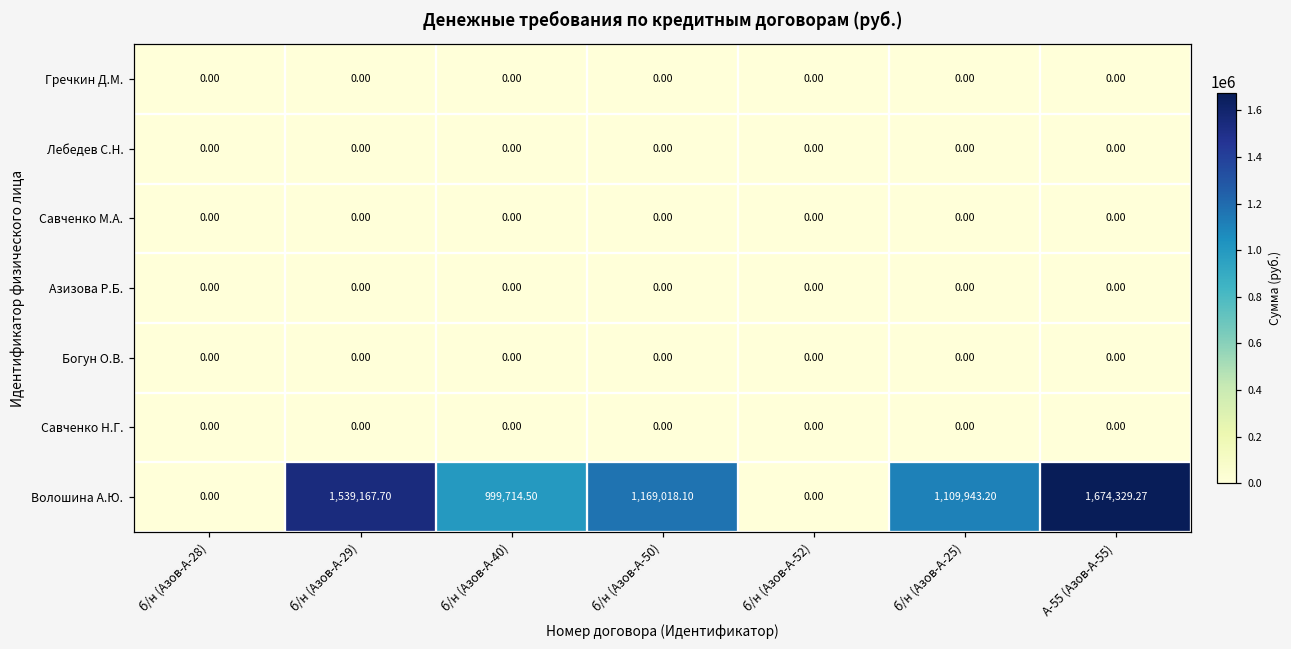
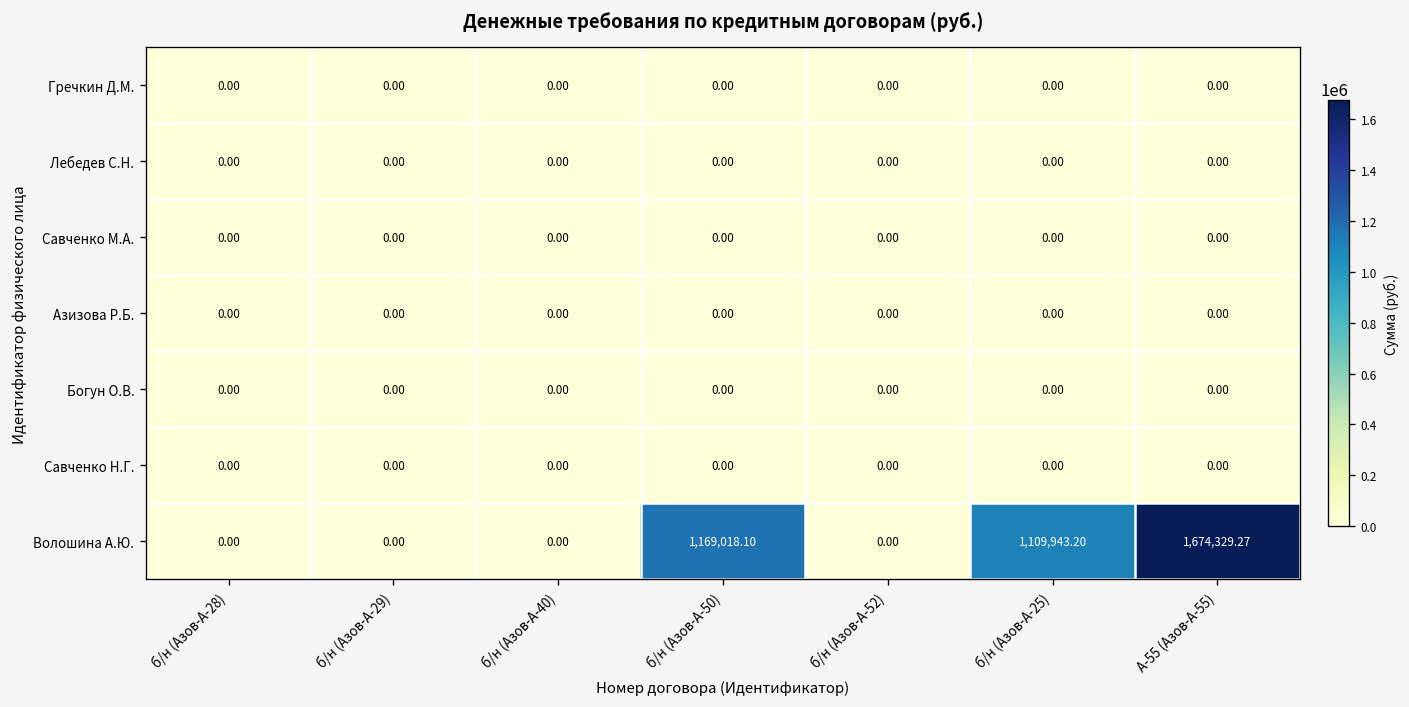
  {
    "Гречкин Д.М.": {
      "б/н (Азов-А-28)": "0.00",
      "б/н (Азов-А-29)": "0.00",
      "б/н (Азов-А-40)": "0.00",
      "б/н (Азов-А-50)": "0.00",
      "б/н (Азов-А-52)": "0.00",
      "б/н (Азов-А-25)": "0.00",
      "А-55 (Азов-А-55)": "0.00"
    },
    "Лебедев С.Н.": {
      "б/н (Азов-А-28)": "0.00",
      "б/н (Азов-А-29)": "0.00",
      "б/н (Азов-А-40)": "0.00",
      "б/н (Азов-А-50)": "0.00",
      "б/н (Азов-А-52)": "0.00",
      "б/н (Азов-А-25)": "0.00",
      "А-55 (Азов-А-55)": "0.00"
    },
    "Савченко М.А.": {
      "б/н (Азов-А-28)": "0.00",
      "б/н (Азов-А-29)": "0.00",
      "б/н (Азов-А-40)": "0.00",
      "б/н (Азов-А-50)": "0.00",
      "б/н (Азов-А-52)": "0.00",
      "б/н (Азов-А-25)": "0.00",
      "А-55 (Азов-А-55)": "0.00"
    },
    "Азизова Р.Б.": {
      "б/н (Азов-А-28)": "0.00",
      "б/н (Азов-А-29)": "0.00",
      "б/н (Азов-А-40)": "0.00",
      "б/н (Азов-А-50)": "0.00",
      "б/н (Азов-А-52)": "0.00",
      "б/н (Азов-А-25)": "0.00",
      "А-55 (Азов-А-55)": "0.00"
    },
    "Богун О.В.": {
      "б/н (Азов-А-28)": "0.00",
      "б/н (Азов-А-29)": "0.00",
      "б/н (Азов-А-40)": "0.00",
      "б/н (Азов-А-50)": "0.00",
      "б/н (Азов-А-52)": "0.00",
      "б/н (Азов-А-25)": "0.00",
      "А-55 (Азов-А-55)": "0.00"
    },
    "Савченко Н.Г.": {
      "б/н (Азов-А-28)": "0.00",
      "б/н (Азов-А-29)": "0.00",
      "б/н (Азов-А-40)": "0.00",
      "б/н (Азов-А-50)": "0.00",
      "б/н (Азов-А-52)": "0.00",
      "б/н (Азов-А-25)": "0.00",
      "А-55 (Азов-А-55)": "0.00"
    },
    "Волошина А.Ю.": {
      "б/н (Азов-А-28)": "0.00",
-     "б/н (Азов-А-29)": "1,539,167.70",
-     "б/н (Азов-А-40)": "999,714.50",
+     "б/н (Азов-А-29)": "0.00",
+     "б/н (Азов-А-40)": "0.00",
      "б/н (Азов-А-50)": "1,169,018.10",
      "б/н (Азов-А-52)": "0.00",
      "б/н (Азов-А-25)": "1,109,943.20",
      "А-55 (Азов-А-55)": "1,674,329.27"
    }
  }
